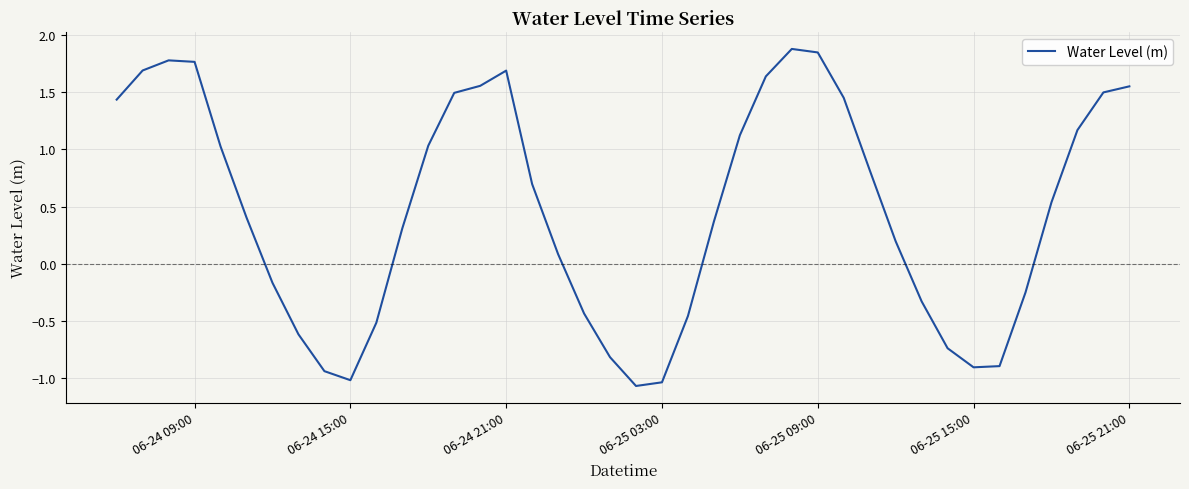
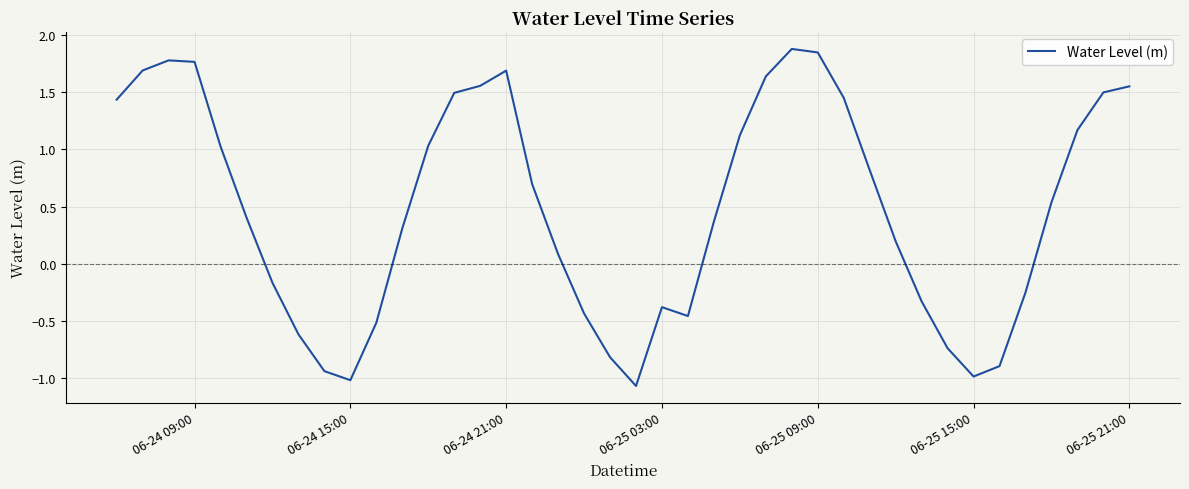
  {
    "06-24 09:00": 1.76,
    "06-24 15:00": -1.02,
    "06-24 21:00": 1.69,
-   "06-25 03:00": -1.03,
+   "06-25 03:00": -0.38,
    "06-25 09:00": 1.85,
-   "06-25 15:00": -0.90,
+   "06-25 15:00": -0.98,
    "06-25 21:00": 1.55
  }
